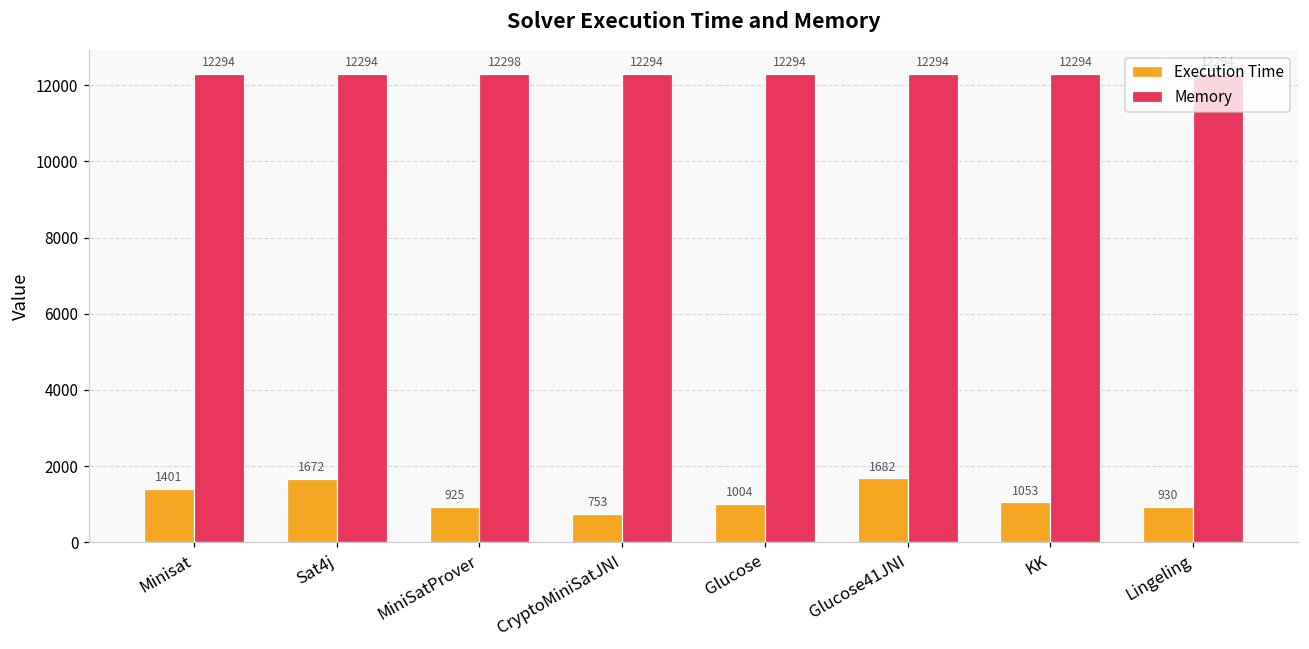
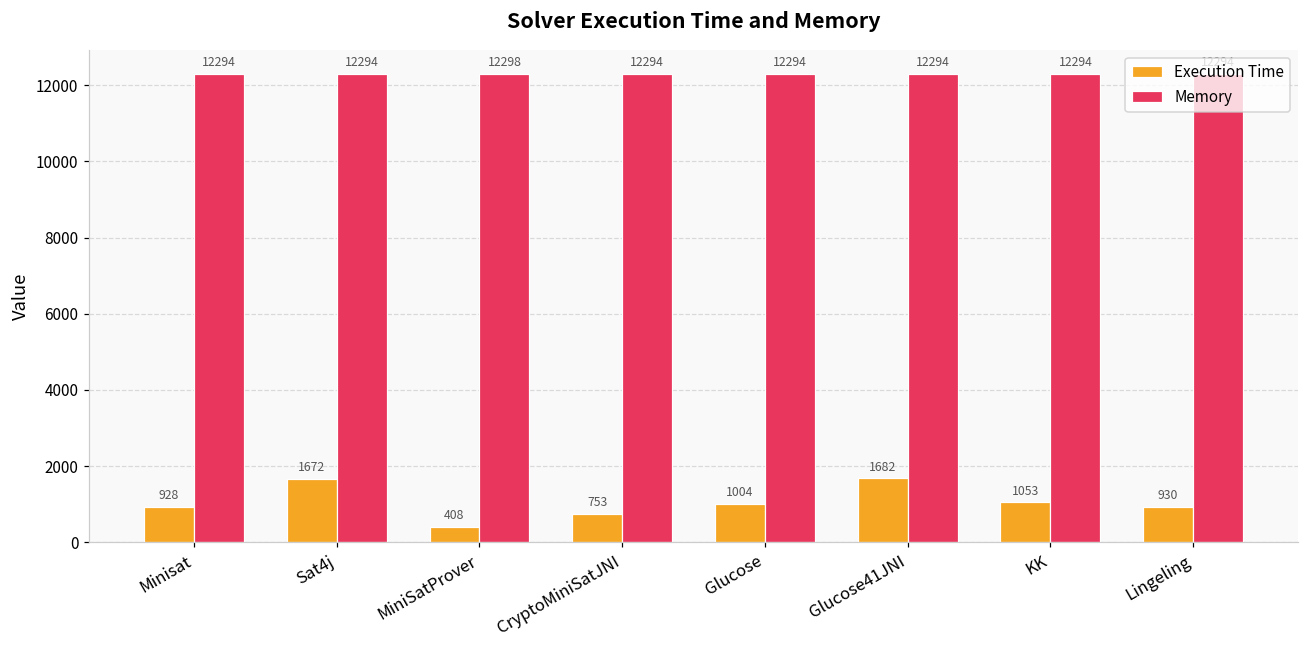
  {
    "Execution Time": {
-     "Minisat": 1401,
+     "Minisat": 928,
      "Sat4j": 1672,
-     "MiniSatProver": 925,
+     "MiniSatProver": 408,
      "CryptoMiniSatJNI": 753,
      "Glucose": 1004,
      "Glucose41JNI": 1682,
      "KK": 1053,
      "Lingeling": 930
    },
    "Memory": {
      "Minisat": 12294,
      "Sat4j": 12294,
      "MiniSatProver": 12298,
      "CryptoMiniSatJNI": 12294,
      "Glucose": 12294,
      "Glucose41JNI": 12294,
      "KK": 12294
    }
  }
